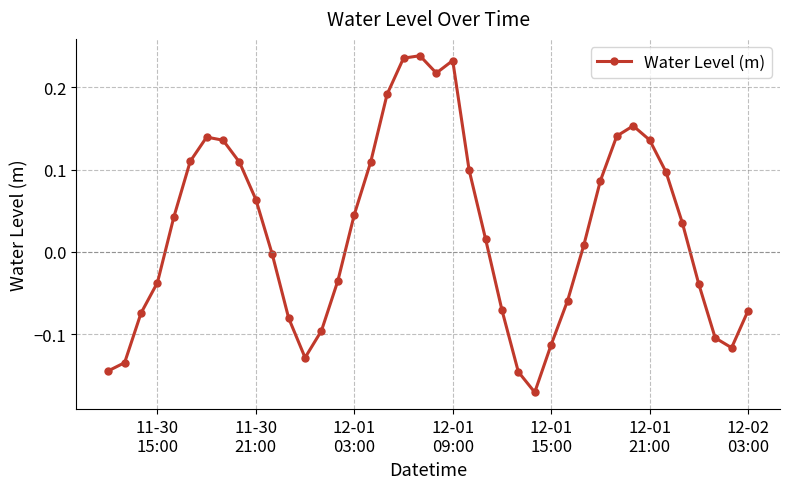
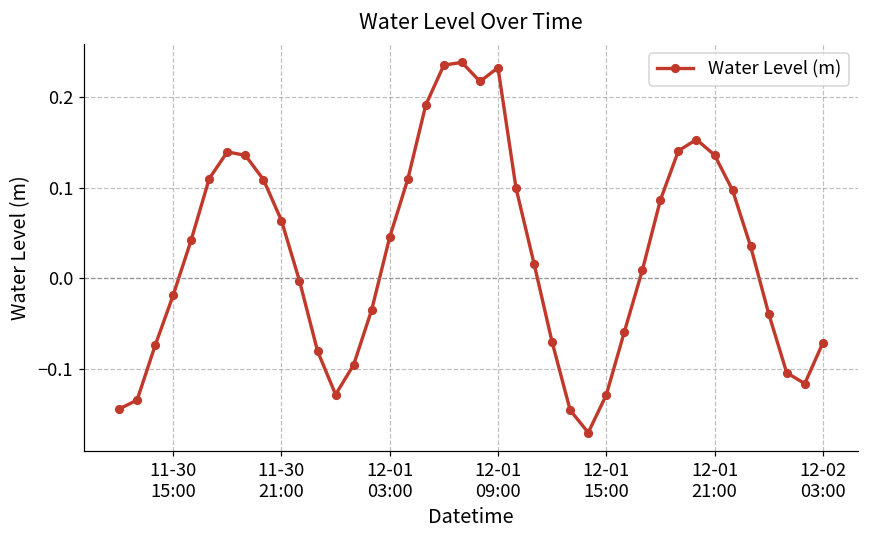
  {
-   "11-30 15:00": -0.04,
+   "11-30 15:00": -0.02,
    "11-30 21:00": 0.06,
    "12-01 03:00": 0.05,
    "12-01 09:00": 0.23,
-   "12-01 15:00": -0.11,
+   "12-01 15:00": -0.13,
    "12-01 21:00": 0.14,
    "12-02 03:00": -0.07
  }
